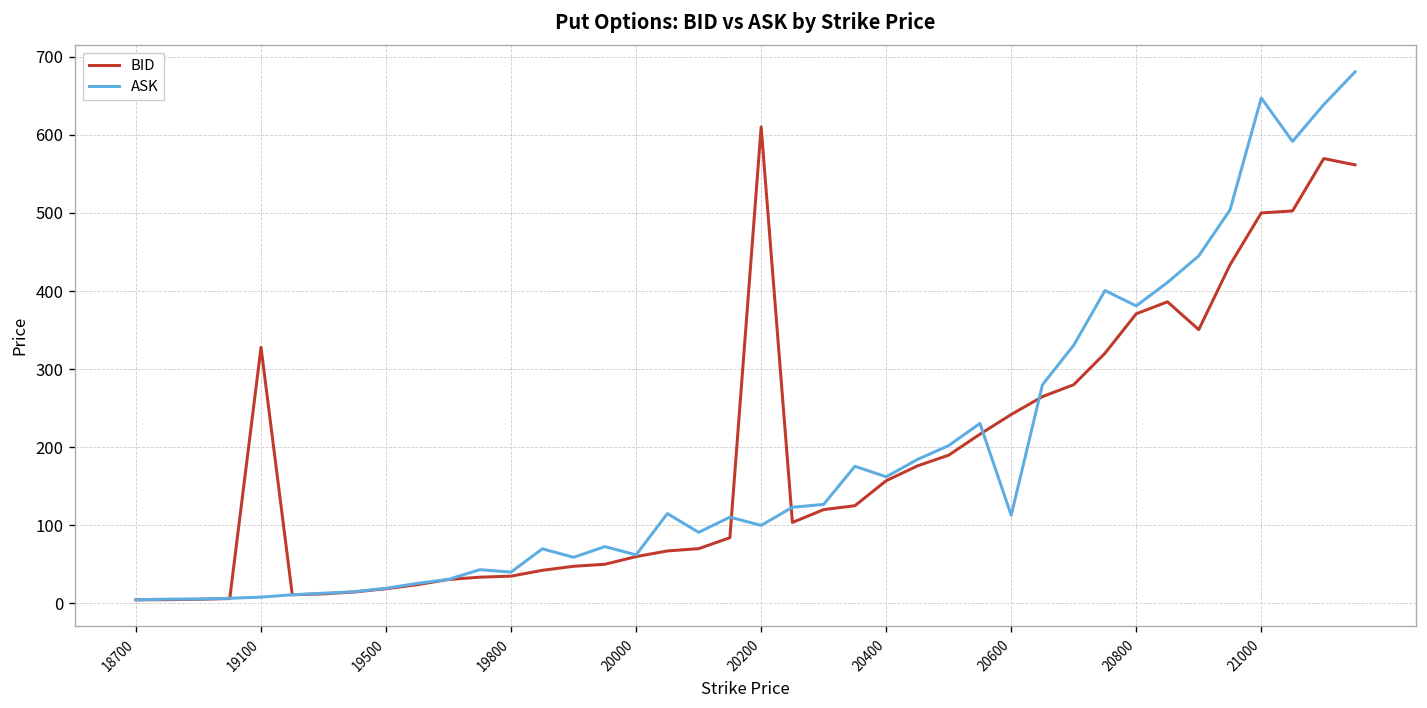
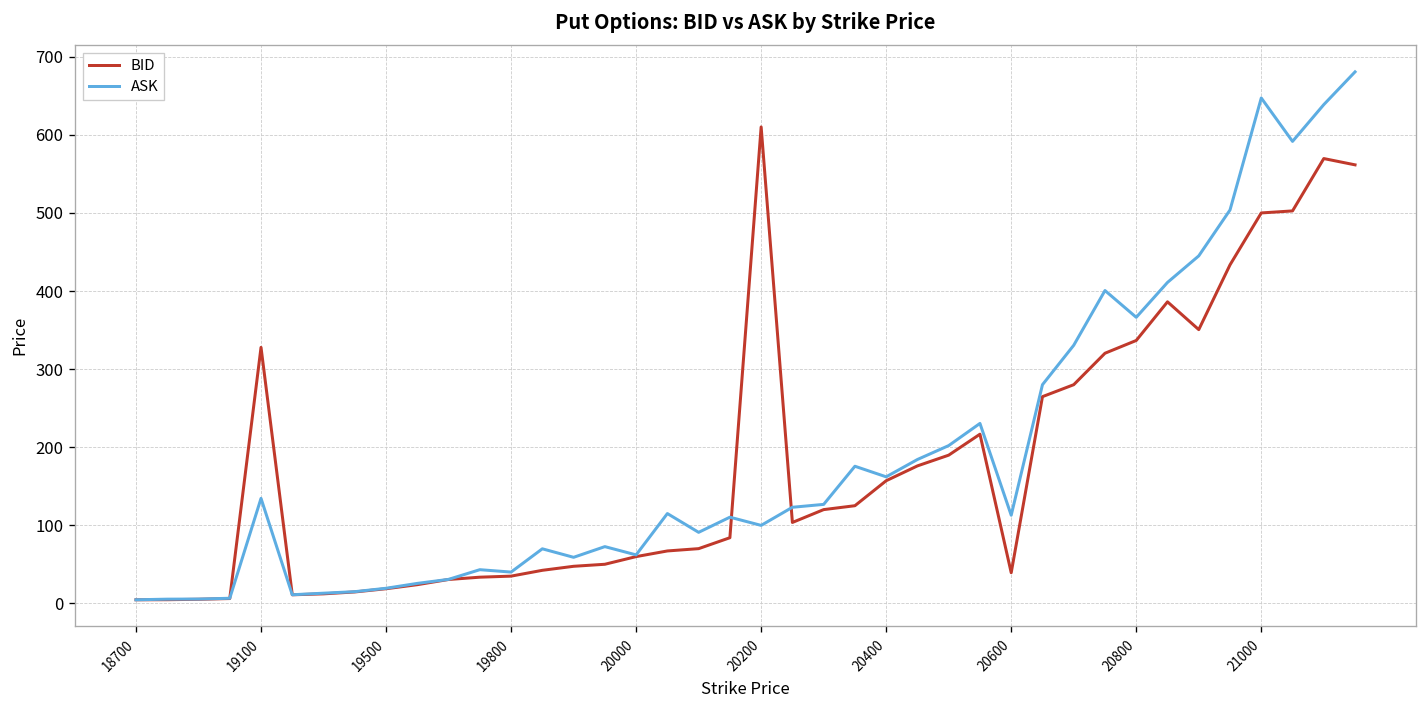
  {
    "BID": {
      "19100": 330,
      "19800": 30,
      "20200": 610,
      "20400": 160,
-     "20600": 240,
-     "20800": 370,
+     "20600": 40,
+     "20800": 340,
      "21000": 500
    },
    "ASK": {
-     "19100": 10,
+     "19100": 130,
      "19800": 40,
      "20200": 100,
      "20400": 160,
      "20600": 110,
-     "20800": 380,
+     "20800": 370,
      "21000": 650
    }
  }
